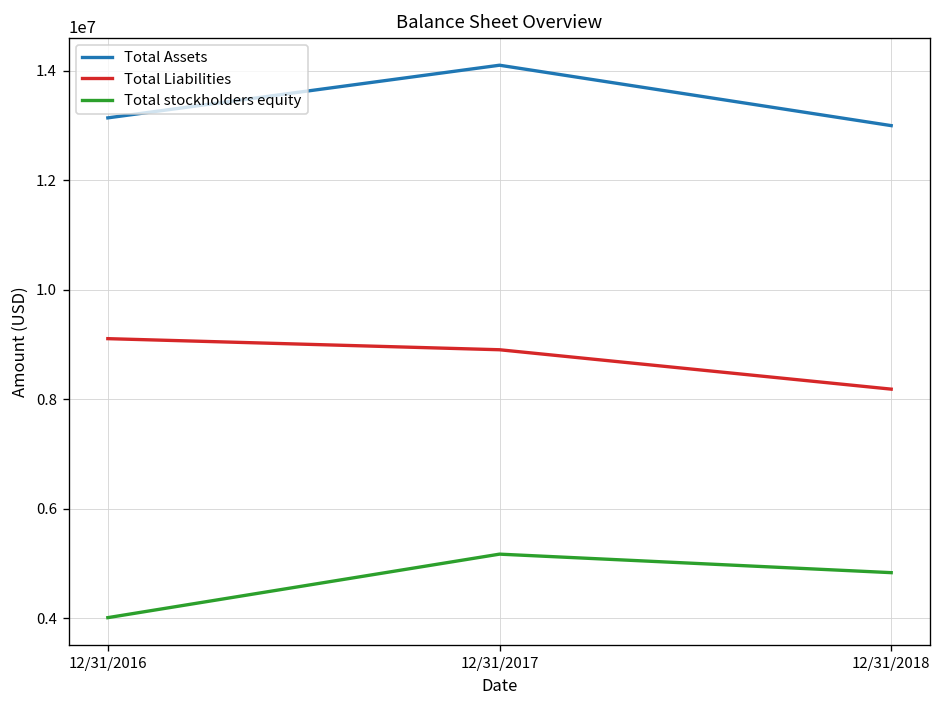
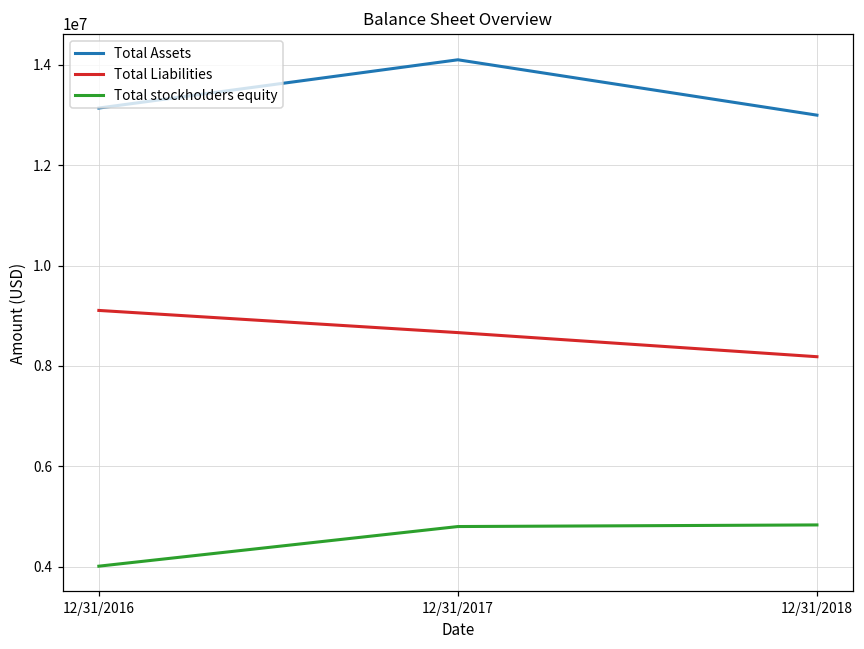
  {
    "Total Assets": {
      "12/31/2017": 14100000,
      "12/31/2018": 13000000
    },
    "Total Liabilities": {
      "12/31/2016": 9100000,
-     "12/31/2017": 8900000,
+     "12/31/2017": 8700000,
      "12/31/2018": 8200000
    },
    "Total stockholders equity": {
      "12/31/2016": 4000000,
-     "12/31/2017": 5200000,
+     "12/31/2017": 4800000,
      "12/31/2018": 4800000
    }
  }
